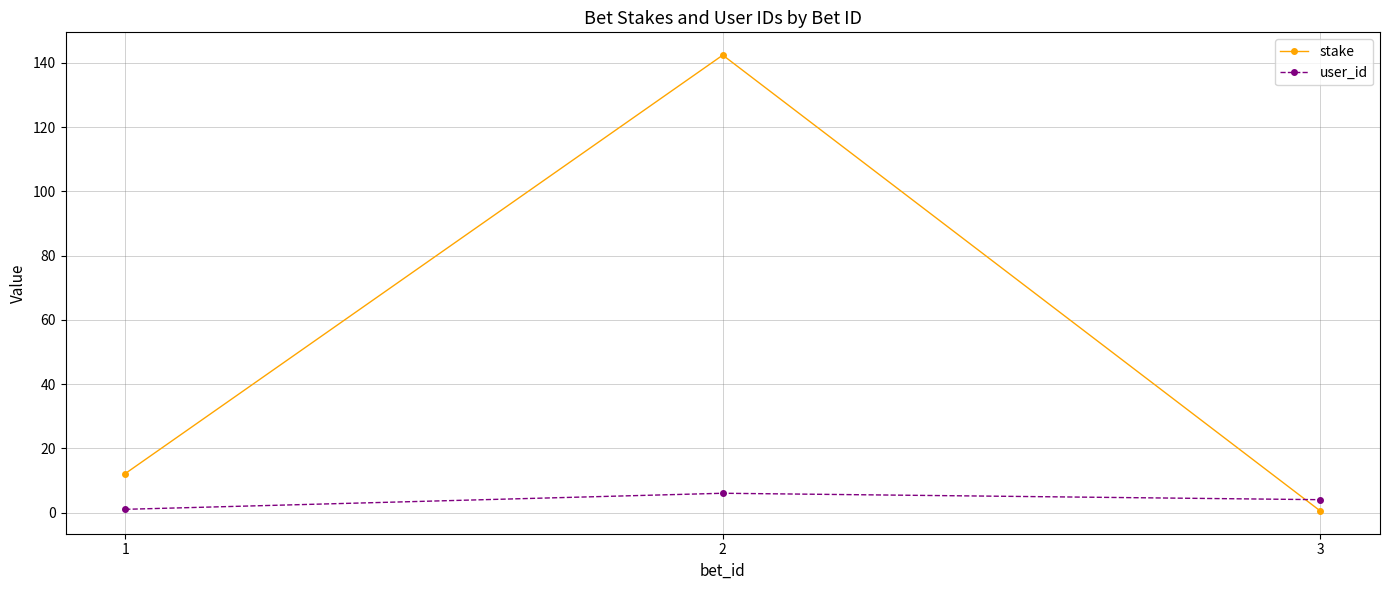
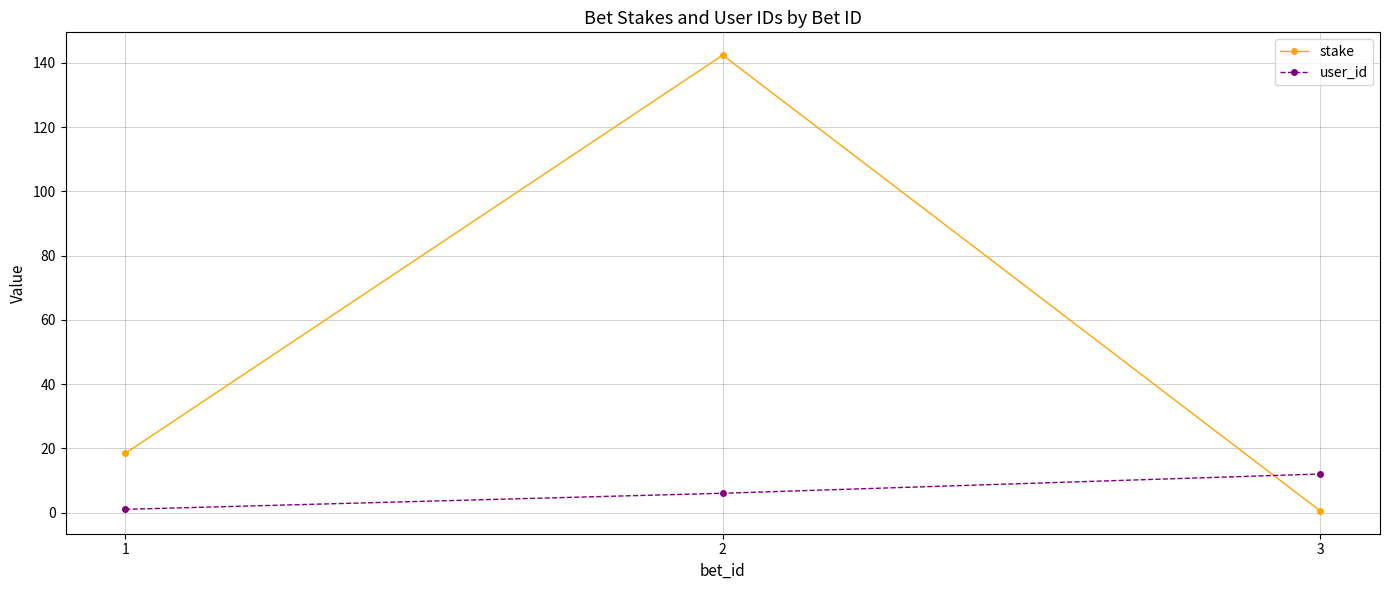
  {
    "stake": {
-     "1": 12,
+     "1": 18,
      "2": 142,
      "3": 1
    },
    "user_id": {
      "1": 1,
      "2": 6,
-     "3": 4
+     "3": 12
    }
  }
